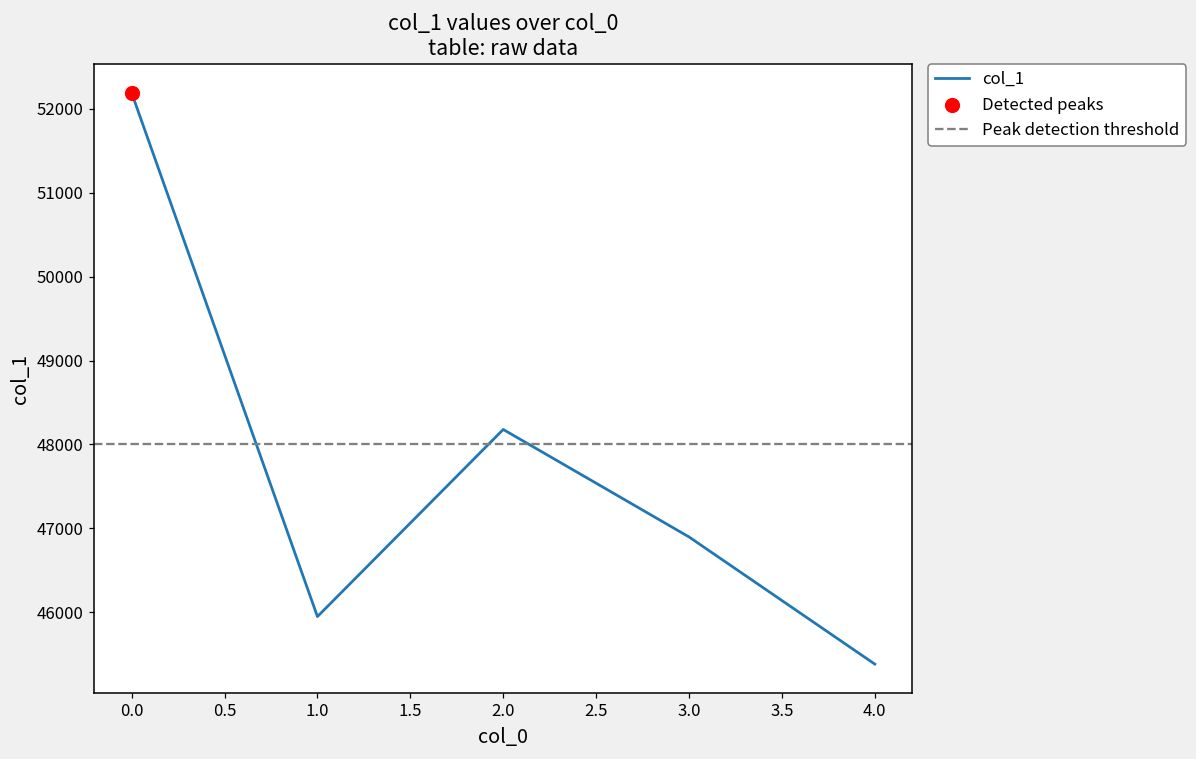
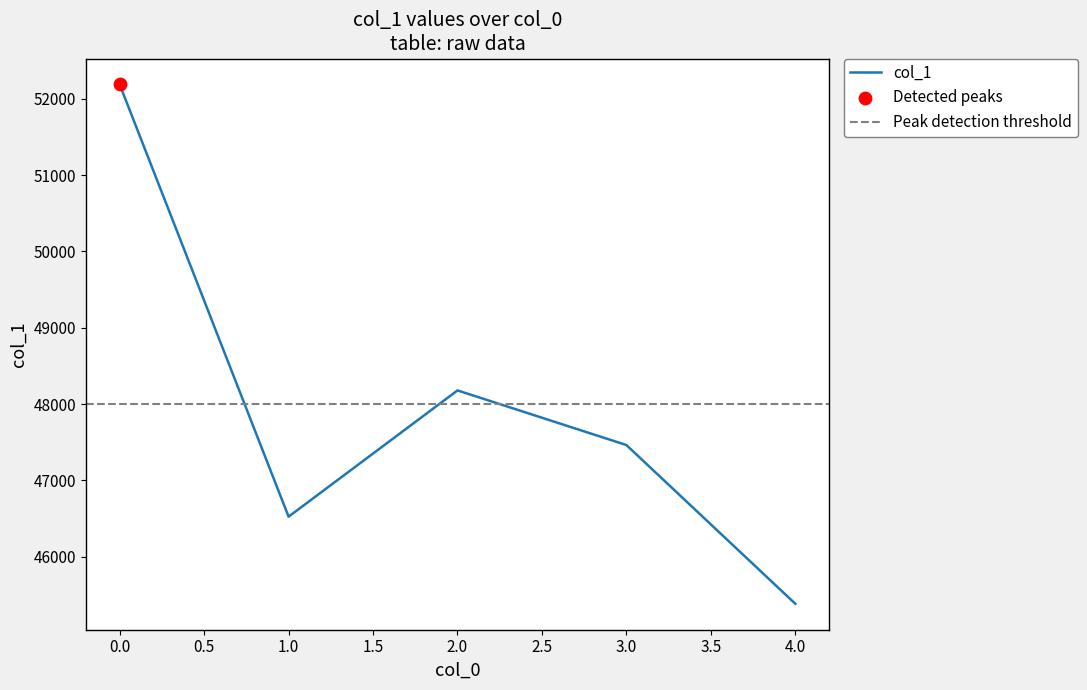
  {
    "col_1": {
-     "1.0": 45900,
+     "1.0": 46500,
      "2.0": 48200,
-     "3.0": 46900,
+     "3.0": 47500,
      "4.0": 45400
    }
  }
